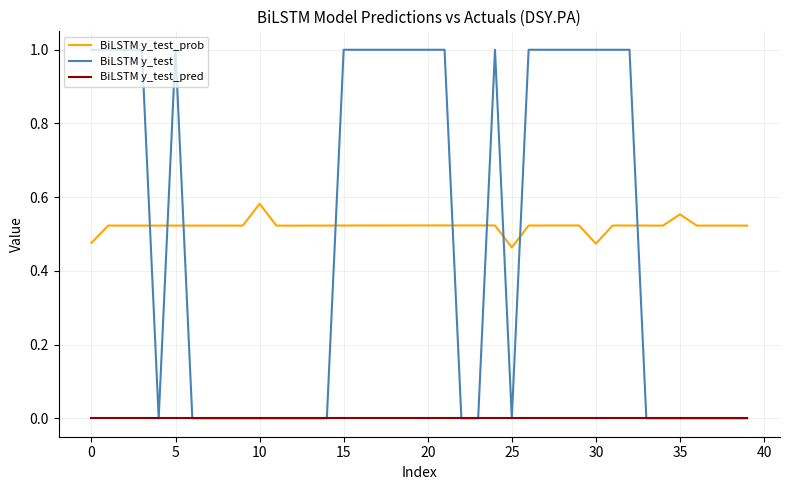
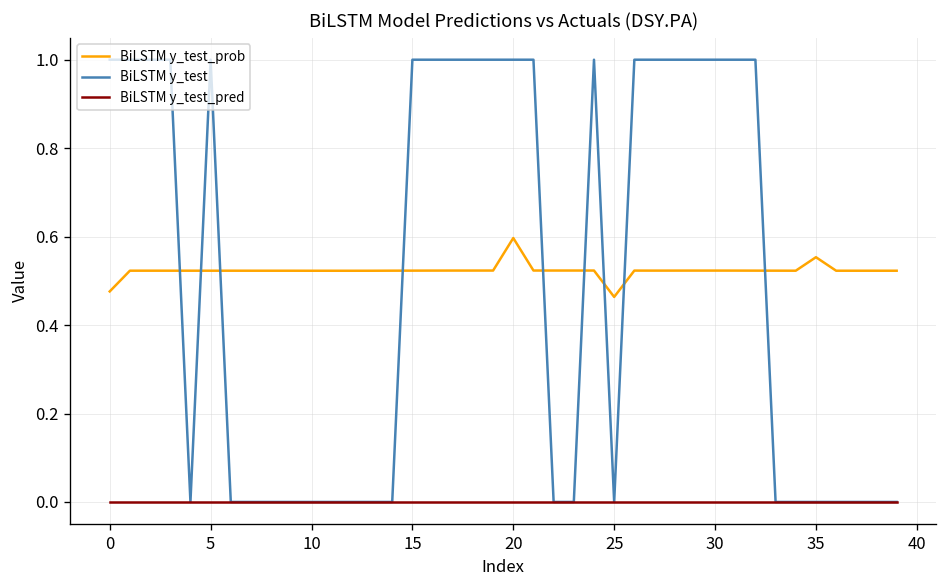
  {
    "BiLSTM y_test_prob": {
      "0": 0.48,
      "5": 0.52,
-     "10": 0.58,
+     "10": 0.52,
      "15": 0.52,
-     "20": 0.52,
+     "20": 0.60,
      "25": 0.46,
-     "30": 0.47,
+     "30": 0.52,
      "35": 0.55
    },
    "BiLSTM y_test": {
      "15": 1.00,
      "20": 1.00,
      "30": 1.00
    },
    "BiLSTM y_test_pred": {
      "0": 0.00,
      "5": 0.00,
      "15": 0.00,
      "20": 0.00,
      "30": 0.00
    }
  }
